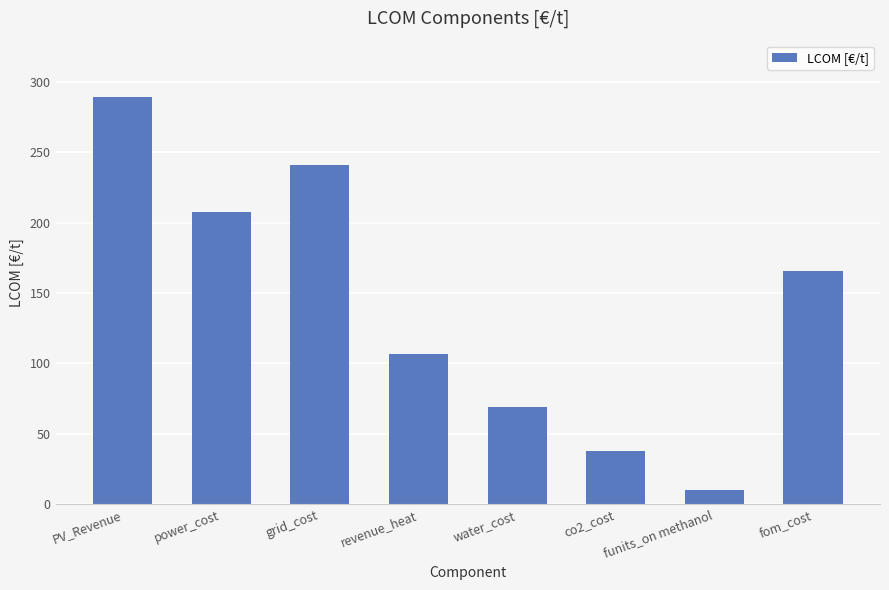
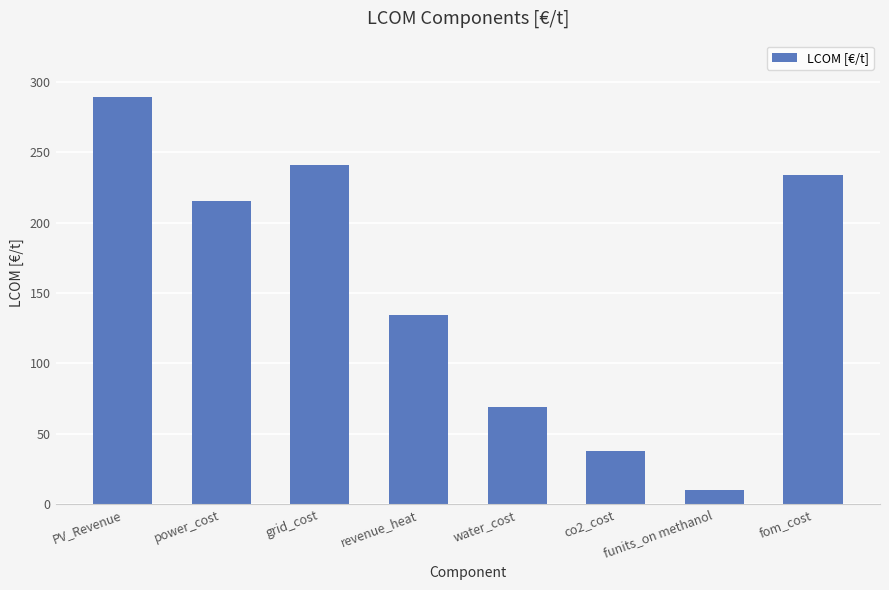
  {
    "PV_Revenue": 289,
-   "power_cost": 207,
+   "power_cost": 215,
    "grid_cost": 241,
-   "revenue_heat": 107,
+   "revenue_heat": 134,
    "water_cost": 69,
    "co2_cost": 38,
    "funits_on methanol": 10,
-   "fom_cost": 166
+   "fom_cost": 234
  }
